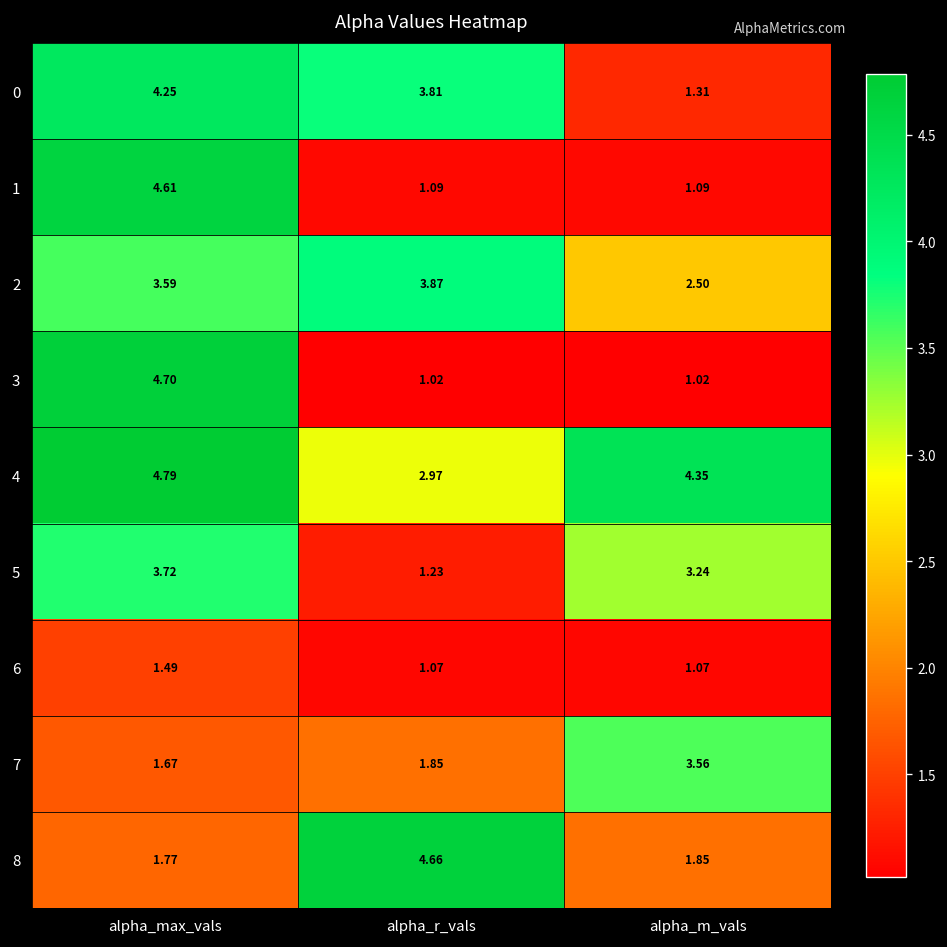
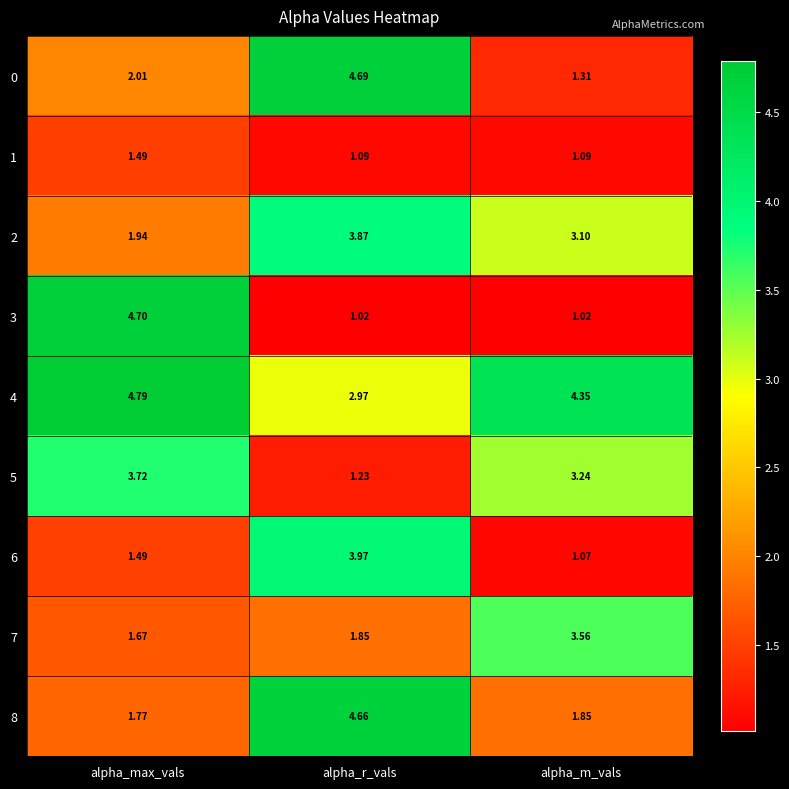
  {
    "0": {
-     "alpha_max_vals": 4.25,
-     "alpha_r_vals": 3.81,
+     "alpha_max_vals": 2.01,
+     "alpha_r_vals": 4.69,
      "alpha_m_vals": 1.31
    },
    "1": {
-     "alpha_max_vals": 4.61,
+     "alpha_max_vals": 1.49,
      "alpha_r_vals": 1.09,
      "alpha_m_vals": 1.09
    },
    "2": {
-     "alpha_max_vals": 3.59,
+     "alpha_max_vals": 1.94,
      "alpha_r_vals": 3.87,
-     "alpha_m_vals": 2.50
+     "alpha_m_vals": 3.10
    },
    "3": {
      "alpha_max_vals": 4.70,
      "alpha_r_vals": 1.02,
      "alpha_m_vals": 1.02
    },
    "4": {
      "alpha_max_vals": 4.79,
      "alpha_r_vals": 2.97,
      "alpha_m_vals": 4.35
    },
    "5": {
      "alpha_max_vals": 3.72,
      "alpha_r_vals": 1.23,
      "alpha_m_vals": 3.24
    },
    "6": {
      "alpha_max_vals": 1.49,
-     "alpha_r_vals": 1.07,
+     "alpha_r_vals": 3.97,
      "alpha_m_vals": 1.07
    },
    "7": {
      "alpha_max_vals": 1.67,
      "alpha_r_vals": 1.85,
      "alpha_m_vals": 3.56
    },
    "8": {
      "alpha_max_vals": 1.77,
      "alpha_r_vals": 4.66,
      "alpha_m_vals": 1.85
    }
  }
